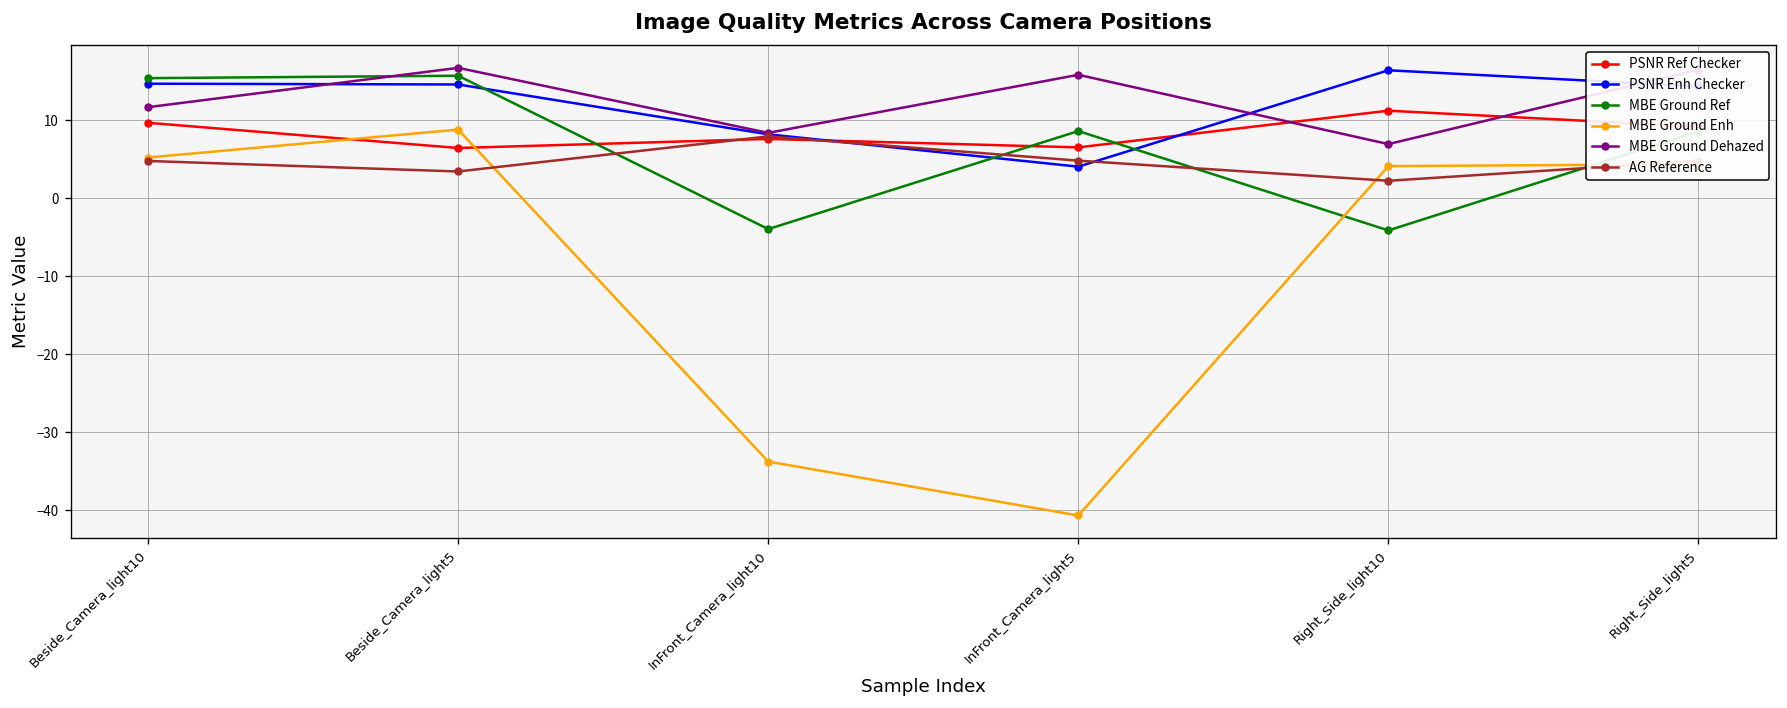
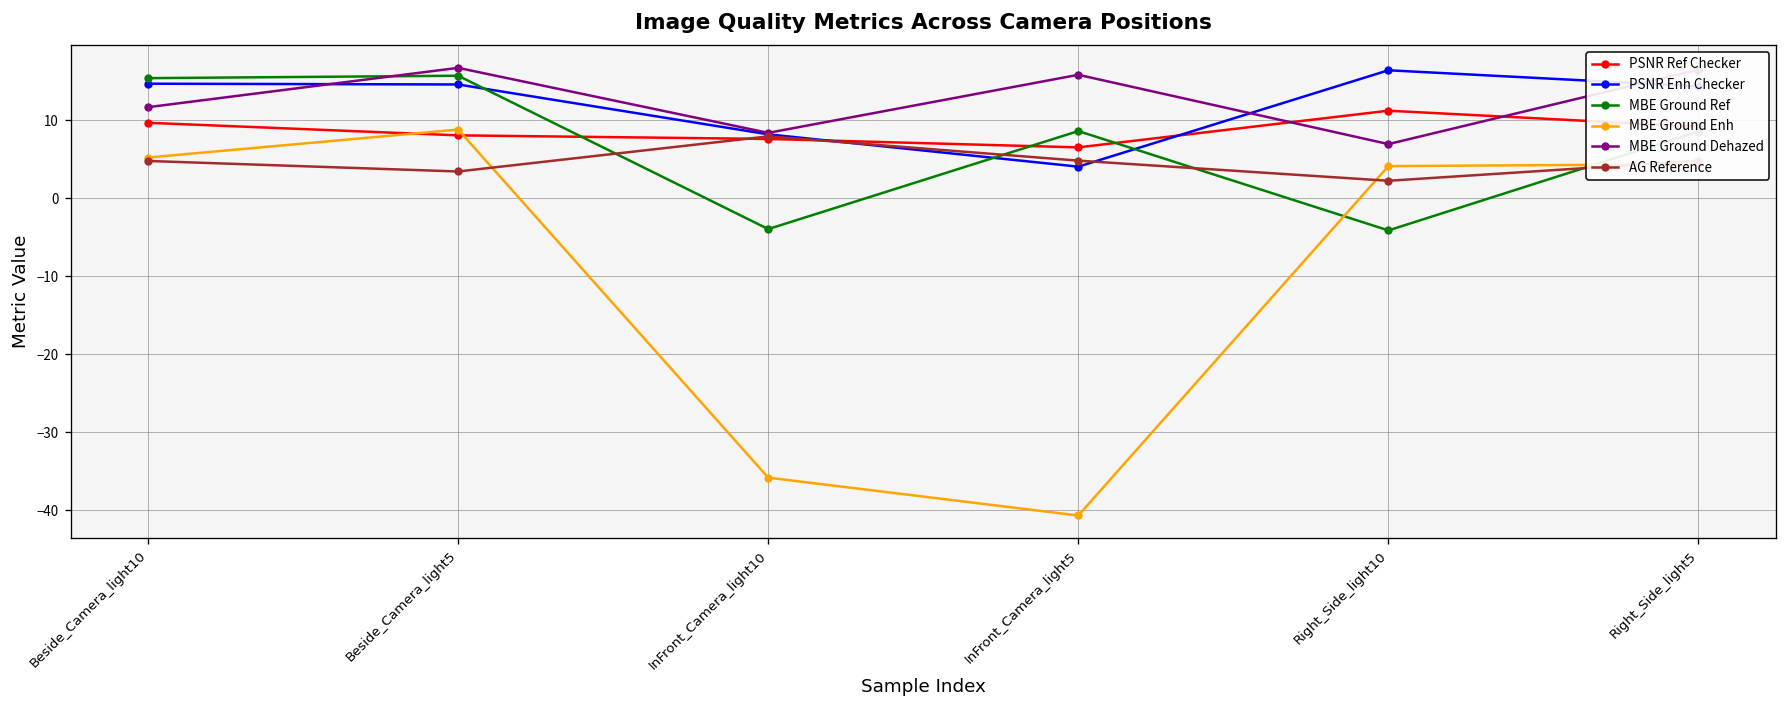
  {
    "PSNR Ref Checker": {
      "Beside_Camera_light10": 10,
-     "Beside_Camera_light5": 6,
+     "Beside_Camera_light5": 8,
      "InFront_Camera_light5": 7,
      "Right_Side_light10": 11
    },
    "PSNR Enh Checker": {
      "Beside_Camera_light10": 15,
      "Beside_Camera_light5": 15,
      "InFront_Camera_light5": 4,
      "Right_Side_light10": 16
    },
    "MBE Ground Ref": {
      "Beside_Camera_light10": 15,
      "Beside_Camera_light5": 16,
      "InFront_Camera_light10": -4,
      "InFront_Camera_light5": 9,
      "Right_Side_light10": -4
    },
    "MBE Ground Enh": {
      "Beside_Camera_light10": 5,
      "Beside_Camera_light5": 9,
-     "InFront_Camera_light10": -34,
+     "InFront_Camera_light10": -36,
      "InFront_Camera_light5": -41,
      "Right_Side_light10": 4
    },
    "MBE Ground Dehazed": {
      "Beside_Camera_light10": 12,
      "Beside_Camera_light5": 17,
      "InFront_Camera_light5": 16,
      "Right_Side_light10": 7
    },
    "AG Reference": {
      "Beside_Camera_light10": 5,
      "Beside_Camera_light5": 3,
      "InFront_Camera_light5": 5,
      "Right_Side_light10": 2
    }
  }
